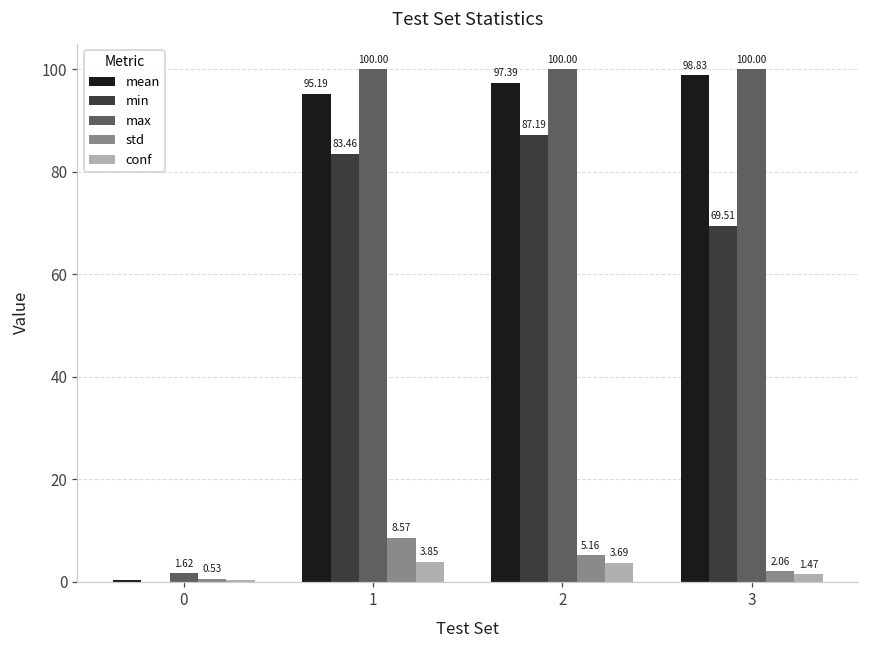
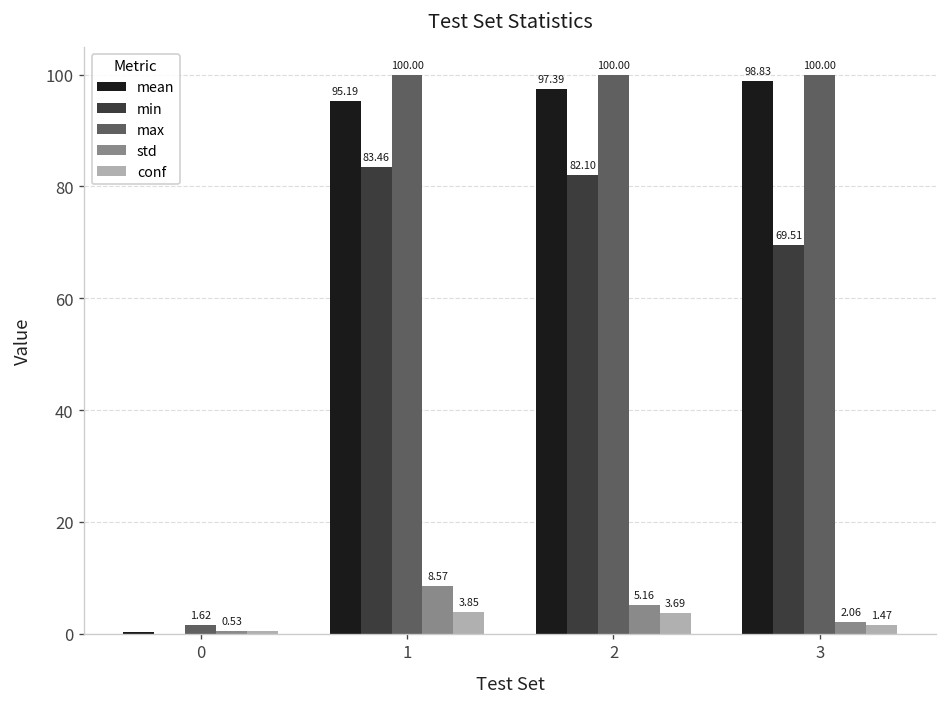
  {
    "mean": {
      "1": 95.19,
      "2": 97.39,
      "3": 98.83
    },
    "min": {
      "1": 83.46,
-     "2": 87.19,
+     "2": 82.10,
      "3": 69.51
    },
    "max": {
      "0": 1.62,
      "1": 100.00,
      "2": 100.00,
      "3": 100.00
    },
    "std": {
      "0": 0.53,
      "1": 8.57,
      "2": 5.16,
      "3": 2.06
    },
    "conf": {
      "1": 3.85,
      "2": 3.69,
      "3": 1.47
    }
  }
